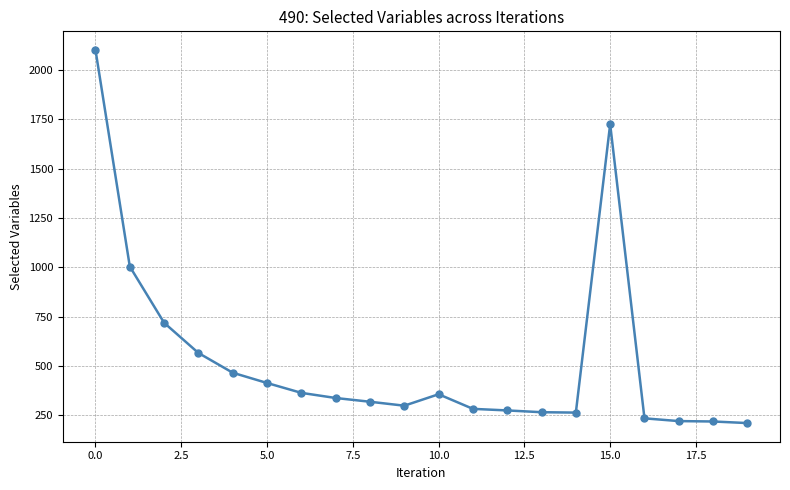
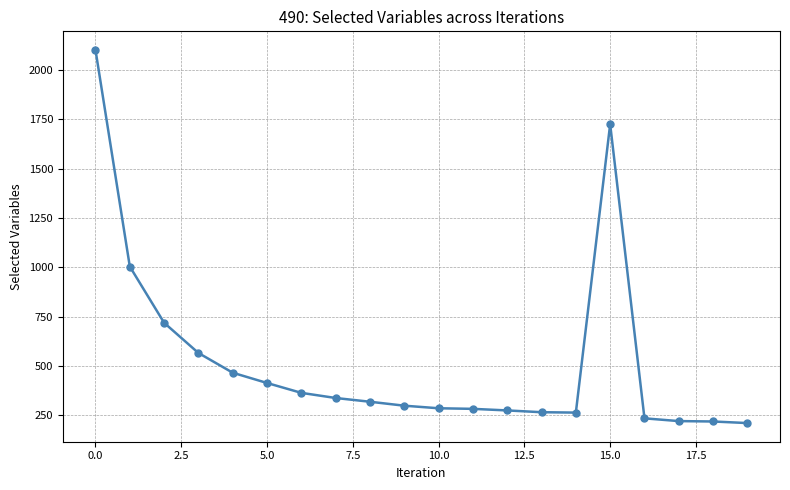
  {
    "0.0": 2100,
    "5.0": 410,
-   "10.0": 360,
+   "10.0": 290,
    "15.0": 1730
  }
